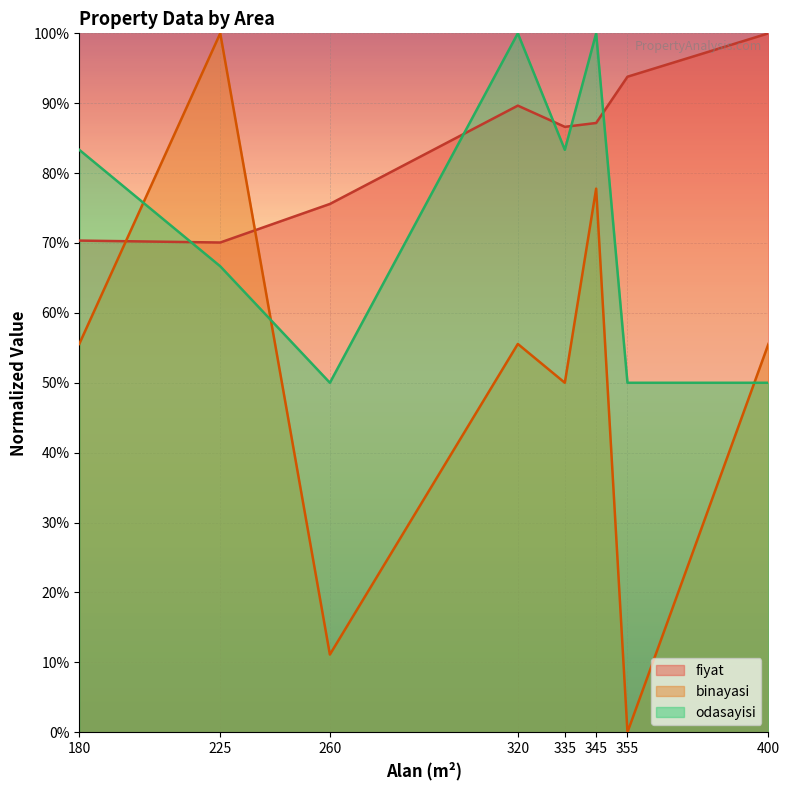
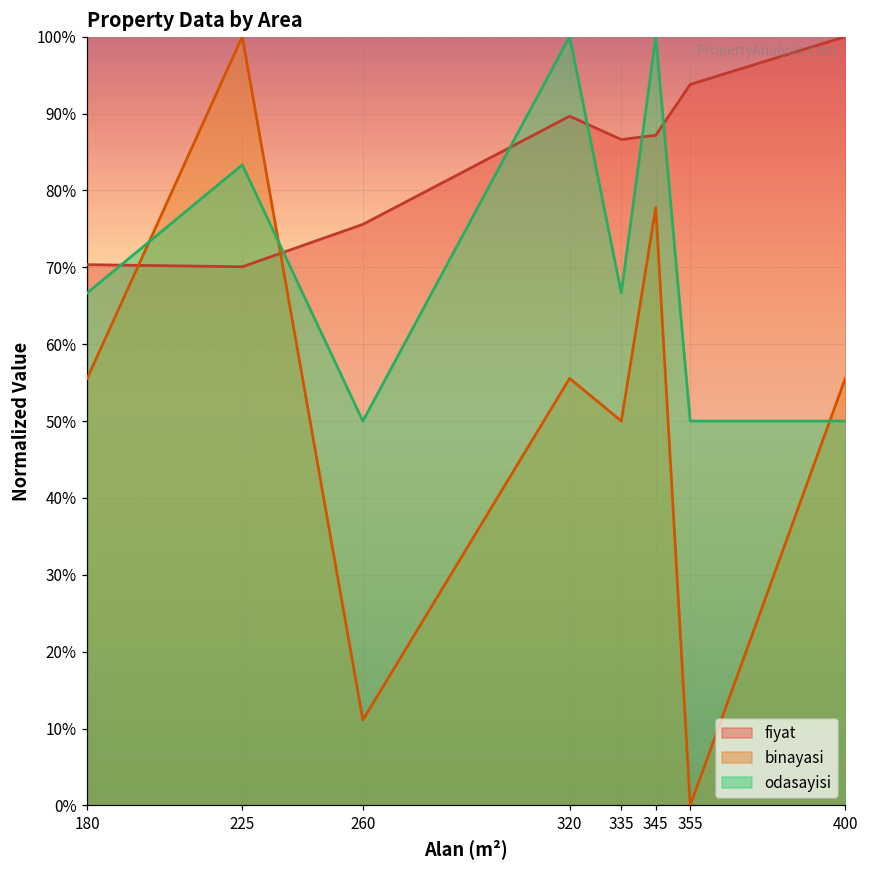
  {
    "odasayisi": {
-     "180": "83%",
-     "225": "67%",
+     "180": "67%",
+     "225": "83%",
      "260": "50%",
      "320": "100%",
-     "335": "83%",
+     "335": "67%",
      "345": "100%",
      "355": "50%",
      "400": "50%"
    }
  }
